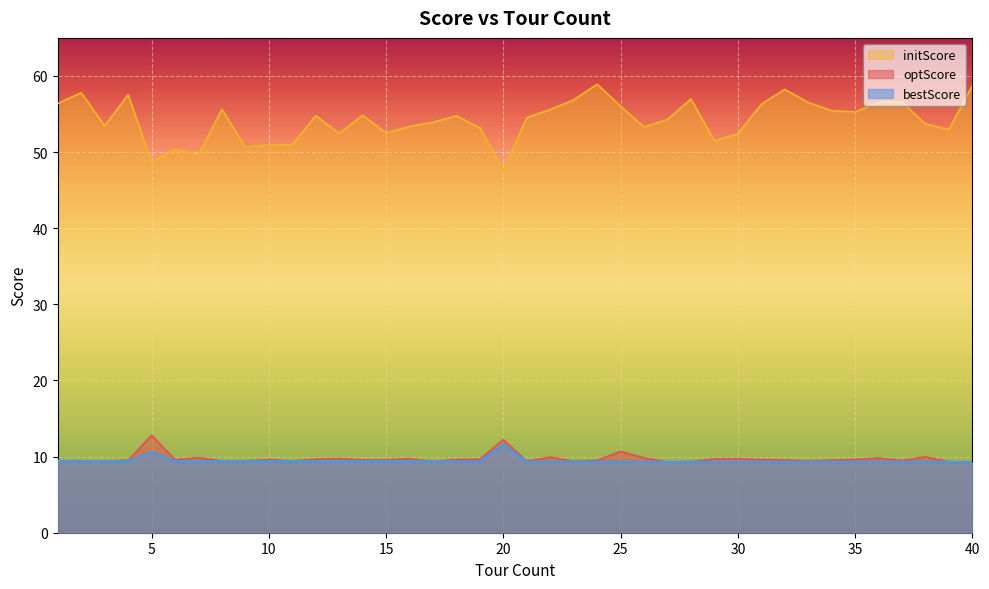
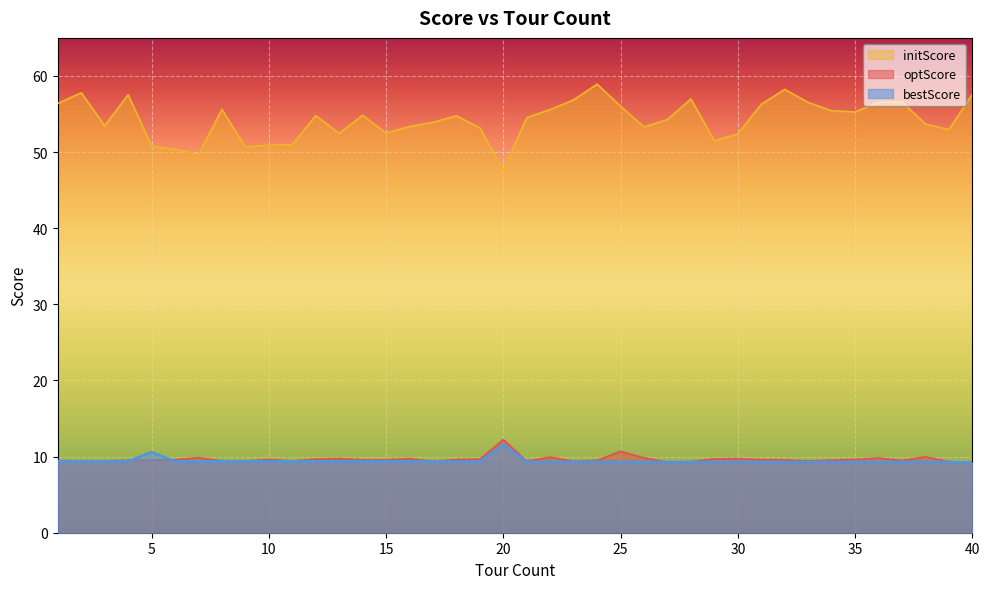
  {
    "initScore": {
-     "5": 49,
+     "5": 51,
      "10": 51,
      "15": 52,
      "20": 48,
      "25": 56,
      "30": 52,
      "35": 55,
-     "40": 59
+     "40": 58
    },
    "optScore": {
-     "5": 13,
+     "5": 10,
      "20": 12,
      "25": 11,
      "30": 10
    },
    "bestScore": {
      "5": 11,
      "20": 12,
      "25": 9,
      "30": 9
    }
  }
